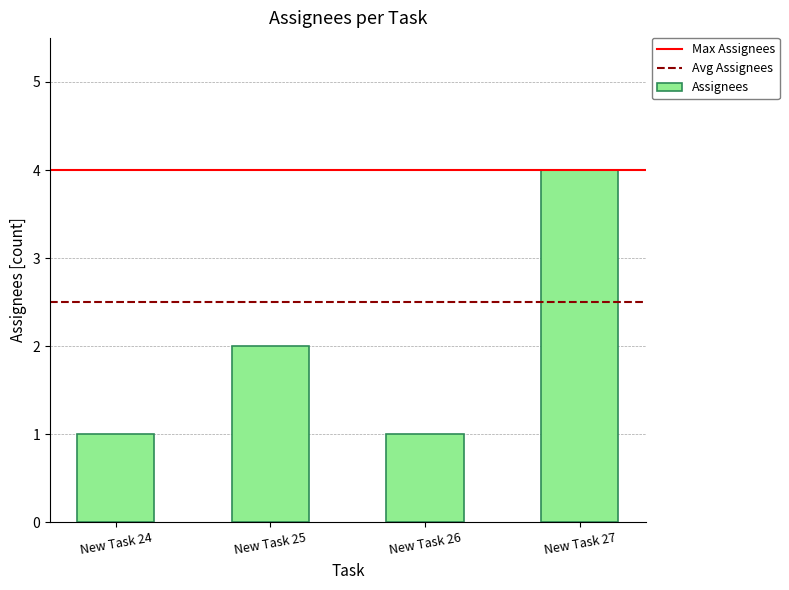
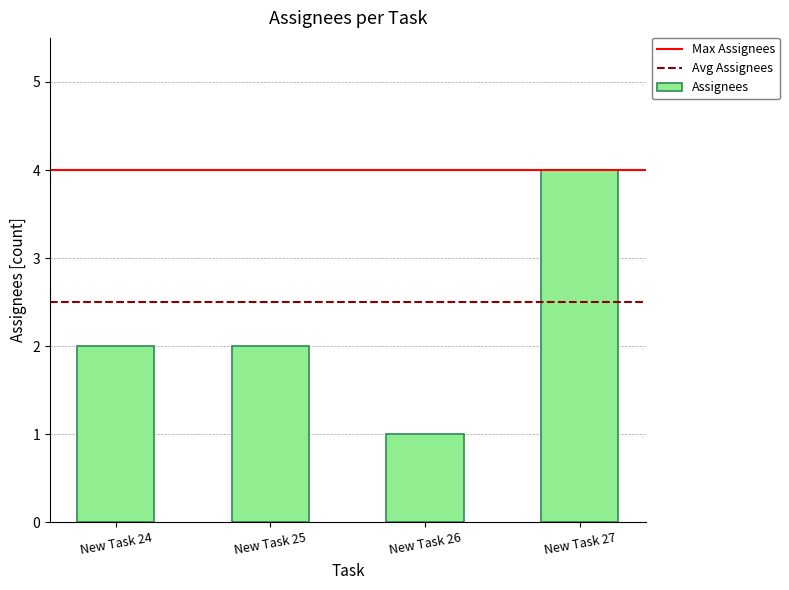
  {
-   "New Task 24": 1,
+   "New Task 24": 2,
    "New Task 25": 2,
    "New Task 26": 1,
    "New Task 27": 4
  }
